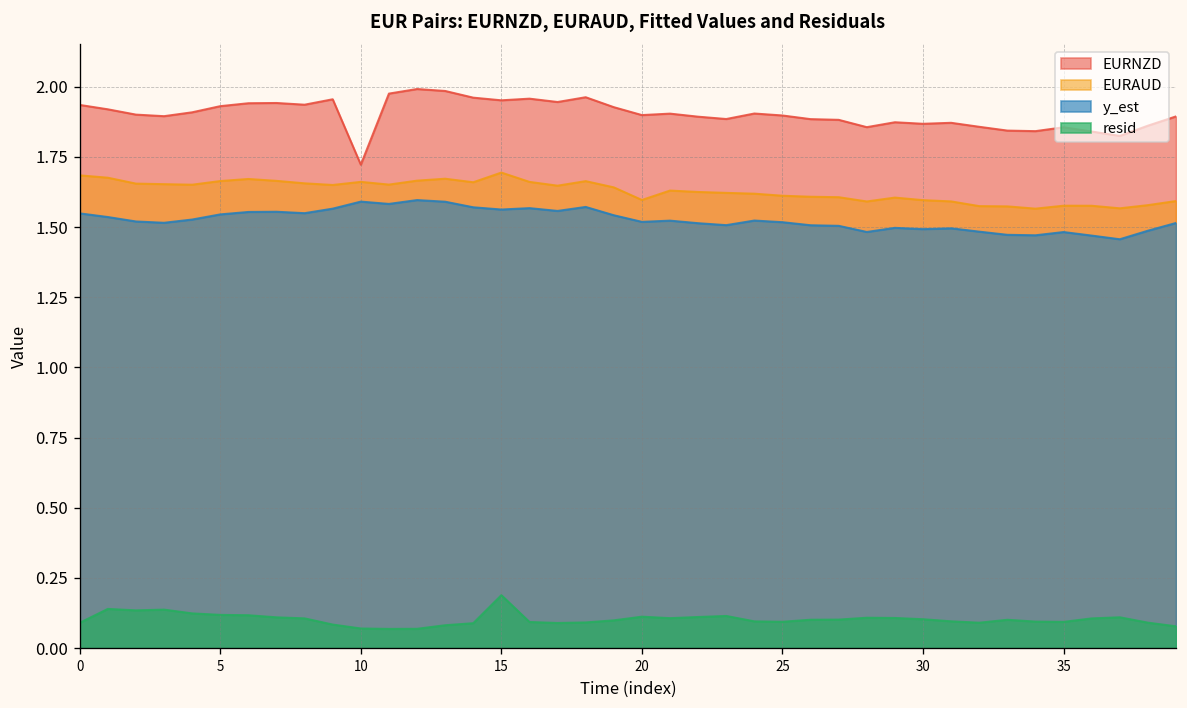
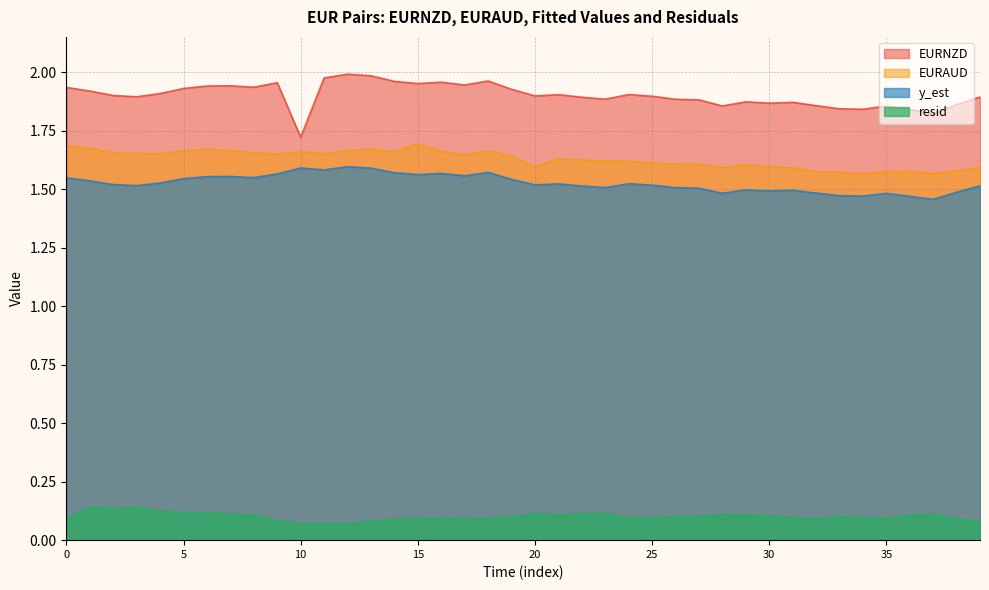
  {
    "EURNZD": {
      "0": 1.93,
      "5": 1.93,
      "10": 1.72,
      "15": 1.95,
      "20": 1.90,
      "25": 1.90,
      "30": 1.87
    },
    "EURAUD": {
      "0": 1.68,
      "5": 1.66,
      "10": 1.66,
      "15": 1.69,
      "20": 1.60,
      "25": 1.61,
      "30": 1.60,
      "35": 1.58
    },
    "y_est": {
      "0": 1.55,
      "5": 1.55,
      "10": 1.59,
      "15": 1.56,
      "20": 1.52,
      "25": 1.52,
      "30": 1.49,
      "35": 1.48
    },
    "resid": {
      "0": 0.09,
      "5": 0.12,
      "10": 0.07,
-     "15": 0.19,
+     "15": 0.09,
      "20": 0.11,
      "25": 0.09,
      "30": 0.10,
      "35": 0.09
    }
  }
